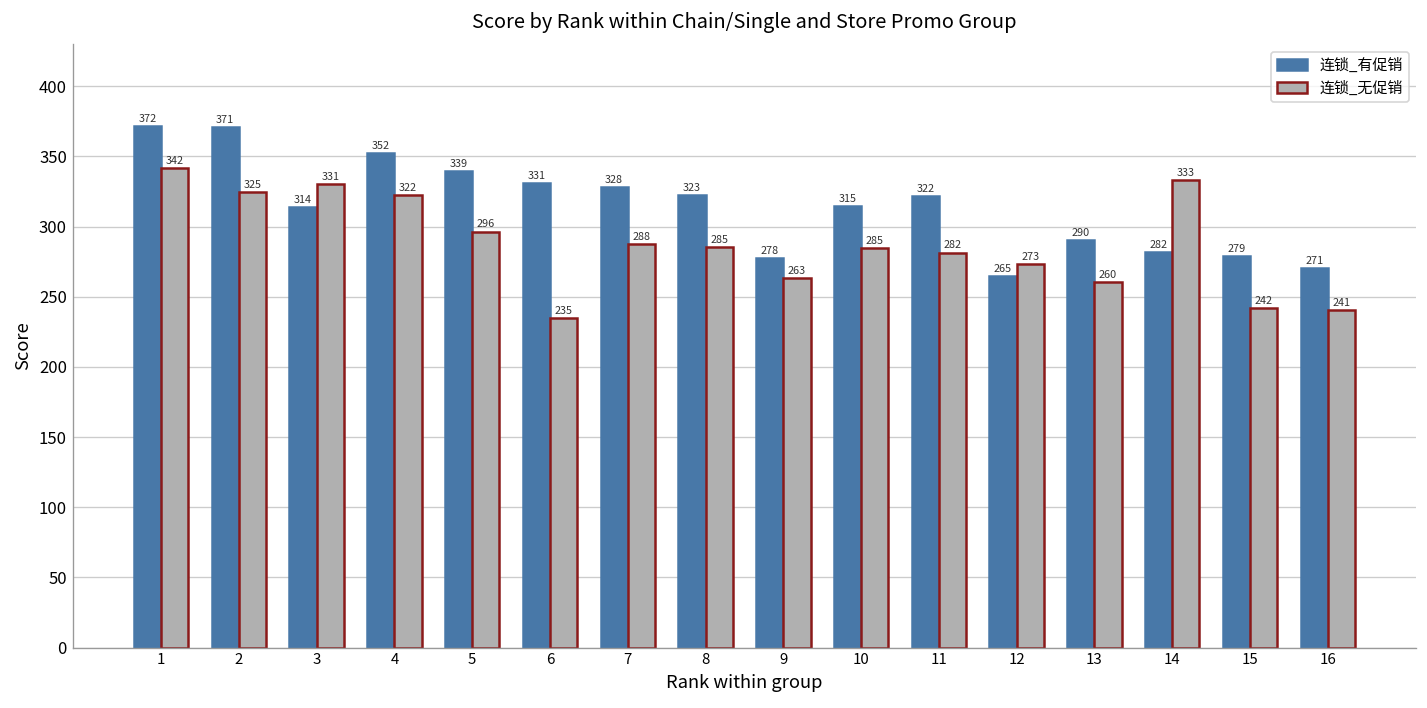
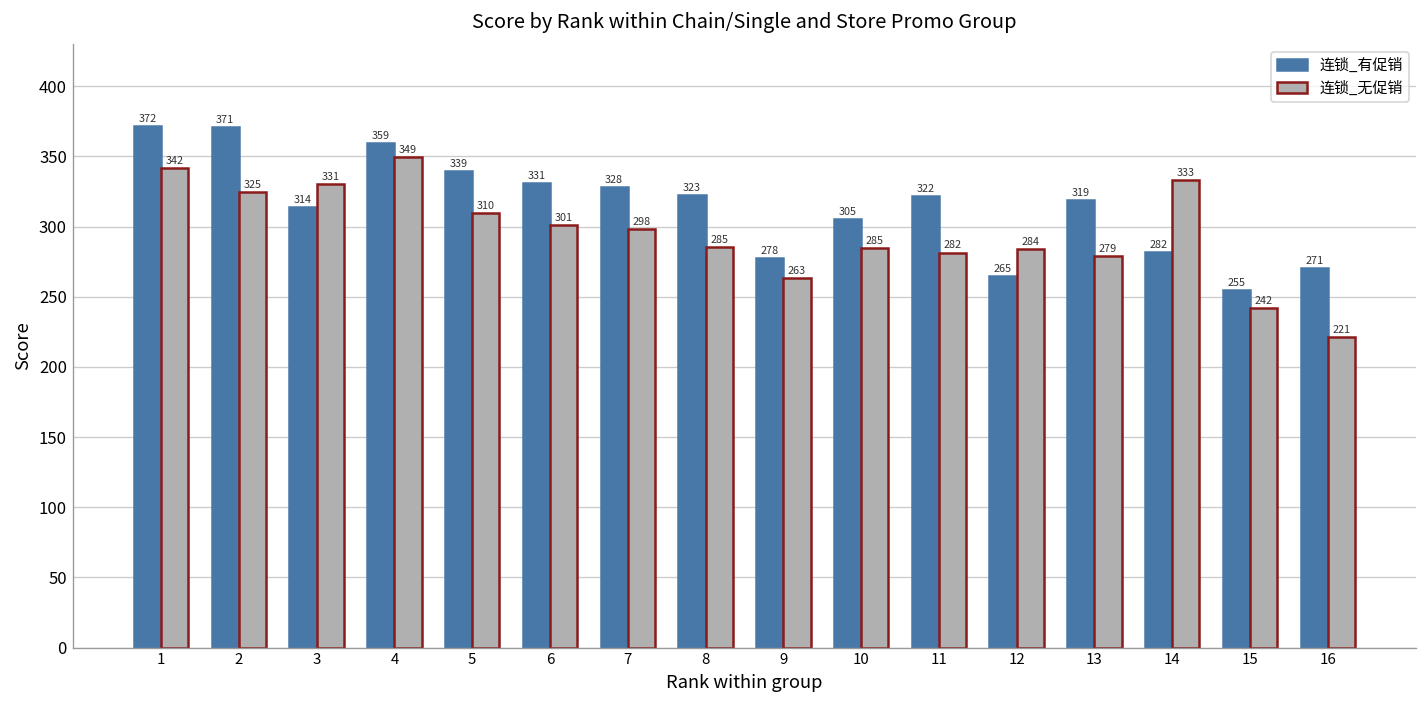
  {
    "连锁_有促销": {
      "1": 372,
      "2": 371,
      "3": 314,
-     "4": 352,
+     "4": 359,
      "5": 339,
      "6": 331,
      "7": 328,
      "8": 323,
      "9": 278,
-     "10": 315,
+     "10": 305,
      "11": 322,
      "12": 265,
-     "13": 290,
+     "13": 319,
      "14": 282,
-     "15": 279,
+     "15": 255,
      "16": 271
    },
    "连锁_无促销": {
      "1": 342,
      "2": 325,
      "3": 331,
-     "4": 322,
-     "5": 296,
-     "6": 235,
-     "7": 288,
+     "4": 349,
+     "5": 310,
+     "6": 301,
+     "7": 298,
      "8": 285,
      "9": 263,
      "10": 285,
      "11": 282,
-     "12": 273,
-     "13": 260,
+     "12": 284,
+     "13": 279,
      "14": 333,
      "15": 242,
-     "16": 241
+     "16": 221
    }
  }
